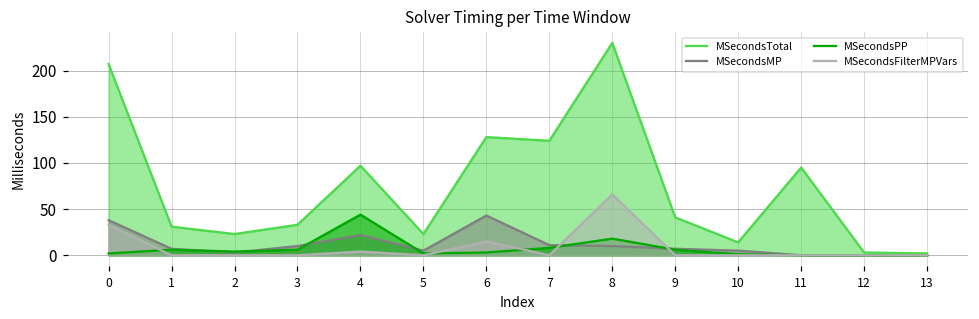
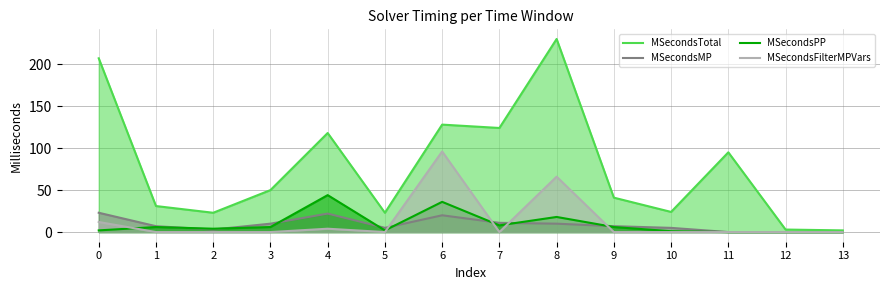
  {
    "MSecondsTotal": {
      "0": 210,
      "1": 30,
      "2": 20,
-     "3": 30,
-     "4": 100,
+     "3": 50,
+     "4": 120,
      "5": 20,
      "6": 130,
      "7": 120,
      "8": 230,
      "9": 40,
-     "10": 10,
+     "10": 20,
      "11": 100,
      "12": 0
    },
    "MSecondsMP": {
-     "0": 40,
+     "0": 20,
      "3": 10,
      "4": 20,
-     "6": 40,
+     "6": 20,
      "7": 10,
      "8": 10,
      "10": 10
    },
    "MSecondsPP": {
      "0": 0,
      "3": 10,
      "4": 40,
-     "6": 0,
+     "6": 40,
      "7": 10,
      "8": 20
    },
    "MSecondsFilterMPVars": {
-     "0": 30,
+     "0": 10,
      "1": 0,
      "2": 0,
      "3": 0,
      "4": 0,
-     "6": 20,
+     "6": 100,
      "7": 0,
      "8": 70,
      "9": 0
    }
  }
